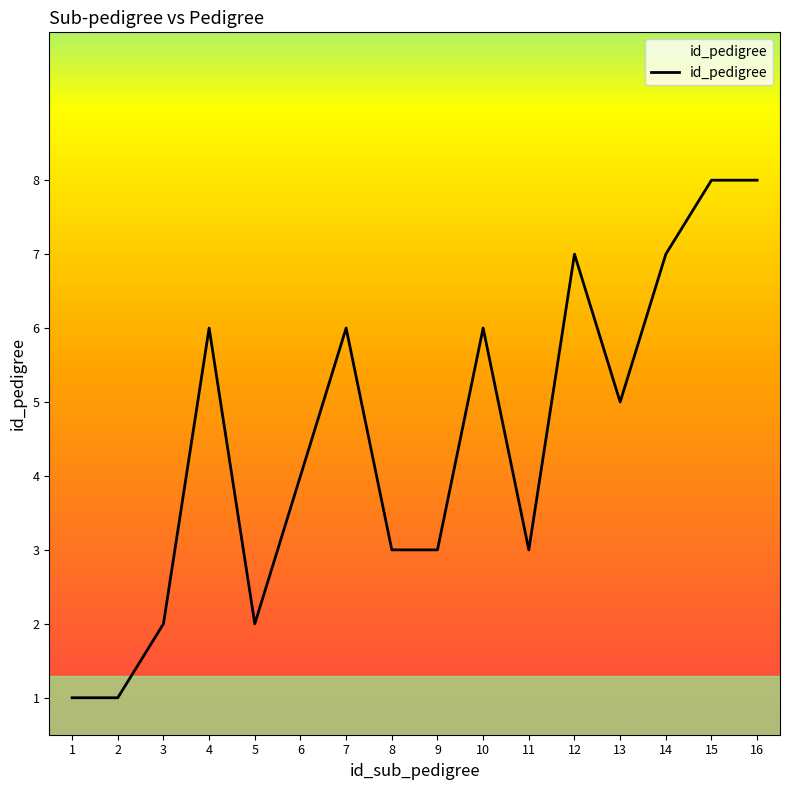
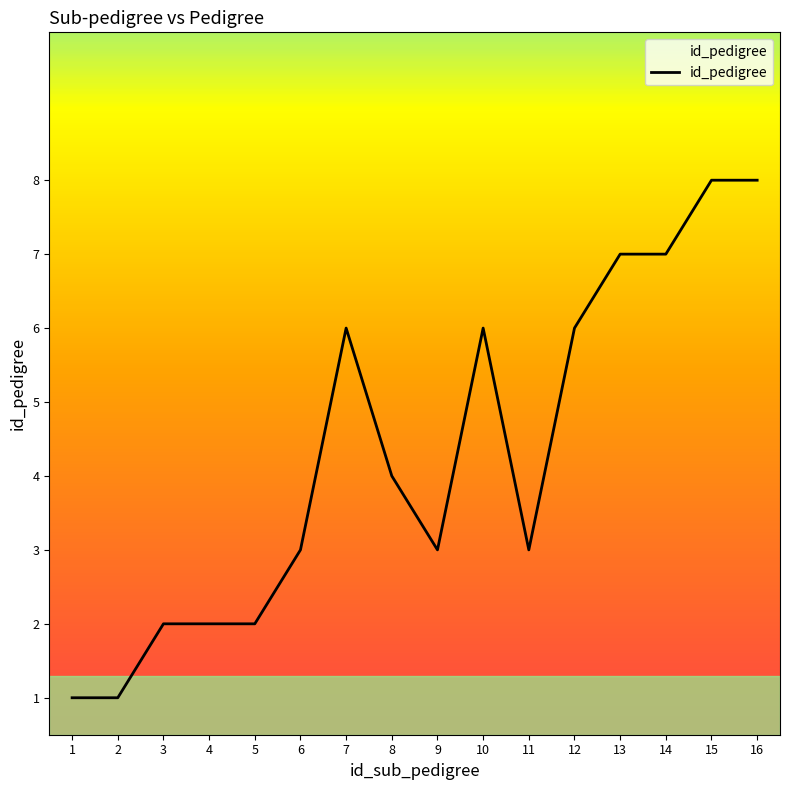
  {
    "3": 2,
-   "4": 6,
+   "4": 2,
    "5": 2,
-   "6": 4,
+   "6": 3,
    "7": 6,
-   "8": 3,
+   "8": 4,
    "9": 3,
    "10": 6,
    "11": 3,
-   "12": 7,
-   "13": 5,
+   "12": 6,
+   "13": 7,
    "14": 7,
    "15": 8,
    "16": 8
  }
